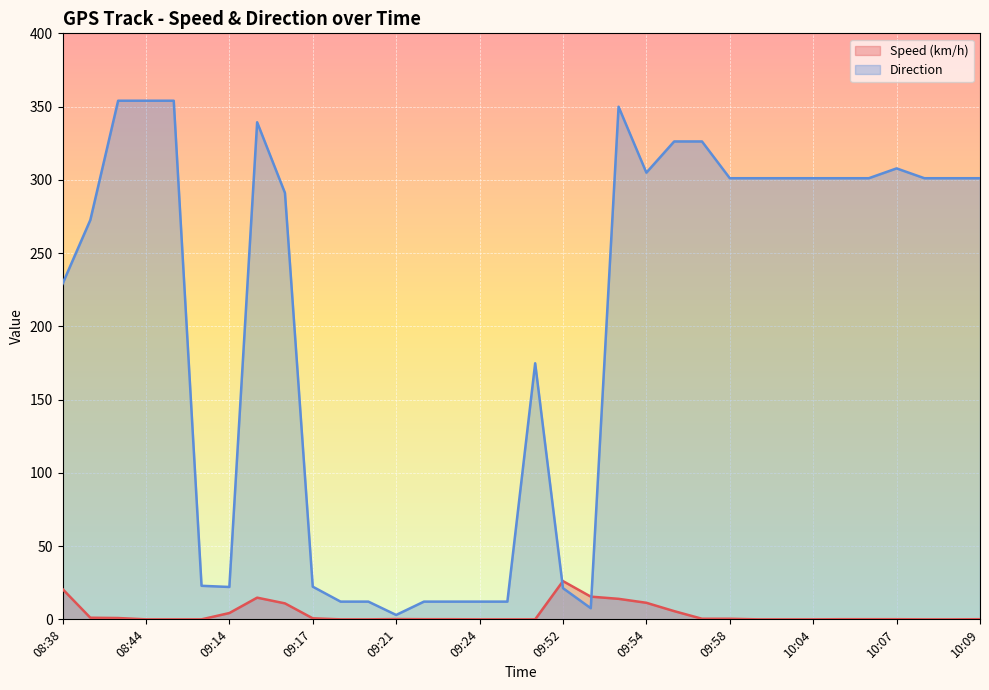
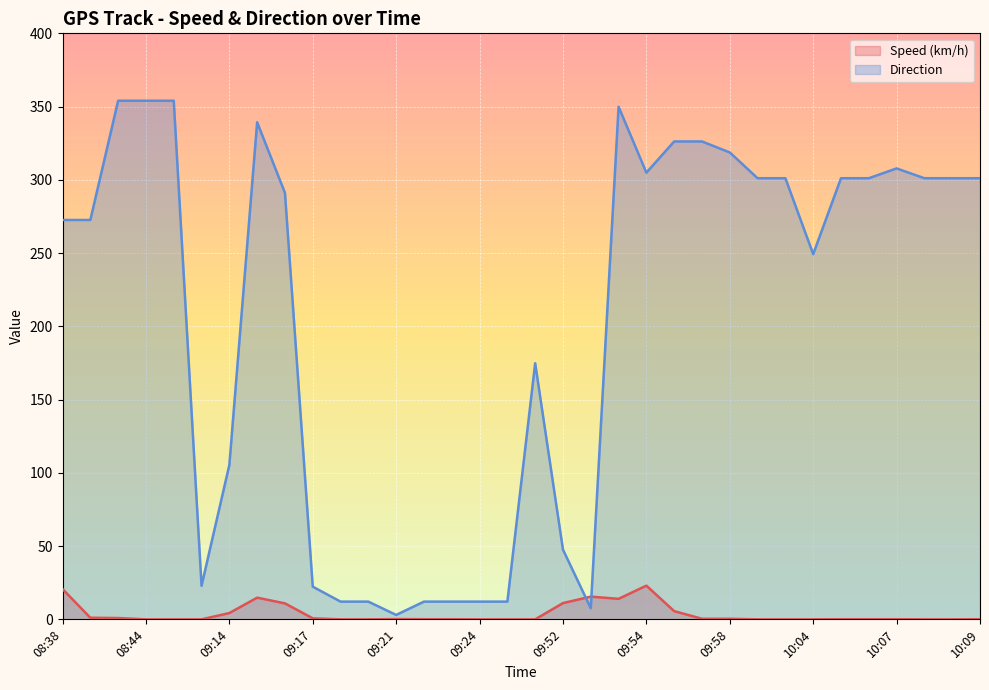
  {
    "Speed (km/h)": {
      "08:38": 21,
      "08:44": 0,
      "09:14": 4,
      "09:17": 1,
      "09:21": 0,
      "09:24": 0,
-     "09:52": 26,
-     "09:54": 11,
+     "09:52": 11,
+     "09:54": 23,
      "09:58": 0,
      "10:04": 0,
      "10:07": 0
    },
    "Direction": {
-     "08:38": 229,
+     "08:38": 273,
      "08:44": 354,
-     "09:14": 22,
+     "09:14": 105,
      "09:17": 22,
      "09:21": 3,
      "09:24": 12,
-     "09:52": 21,
+     "09:52": 48,
      "09:54": 305,
-     "09:58": 301,
-     "10:04": 301,
+     "09:58": 319,
+     "10:04": 249,
      "10:07": 308
    }
  }
